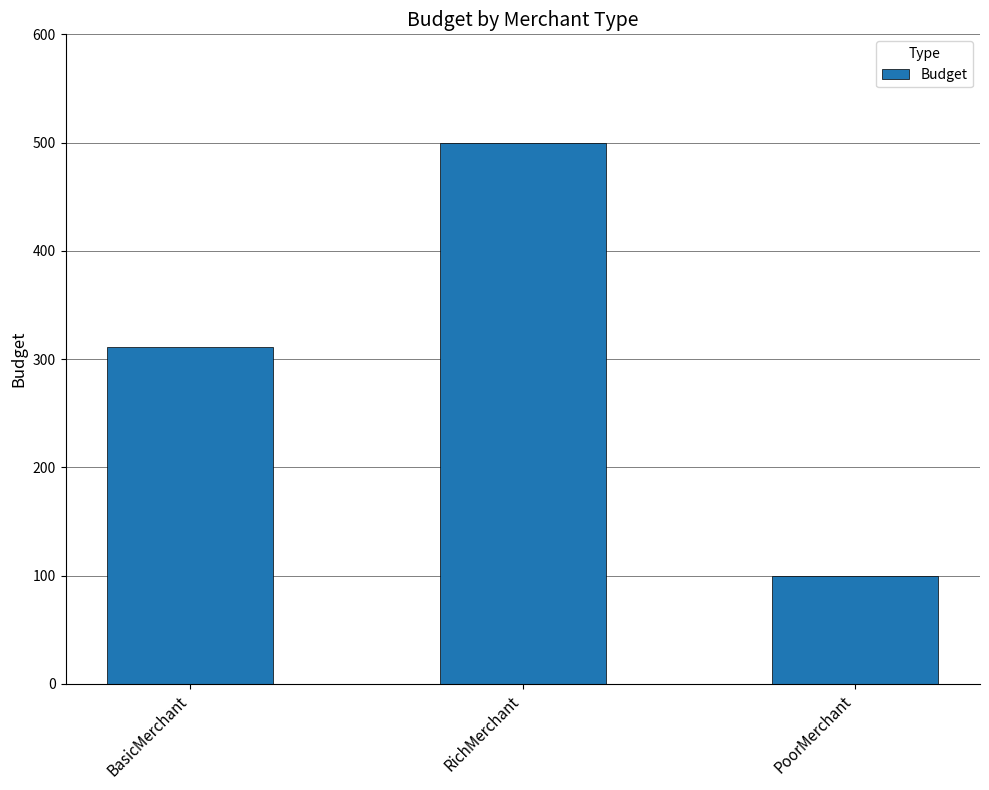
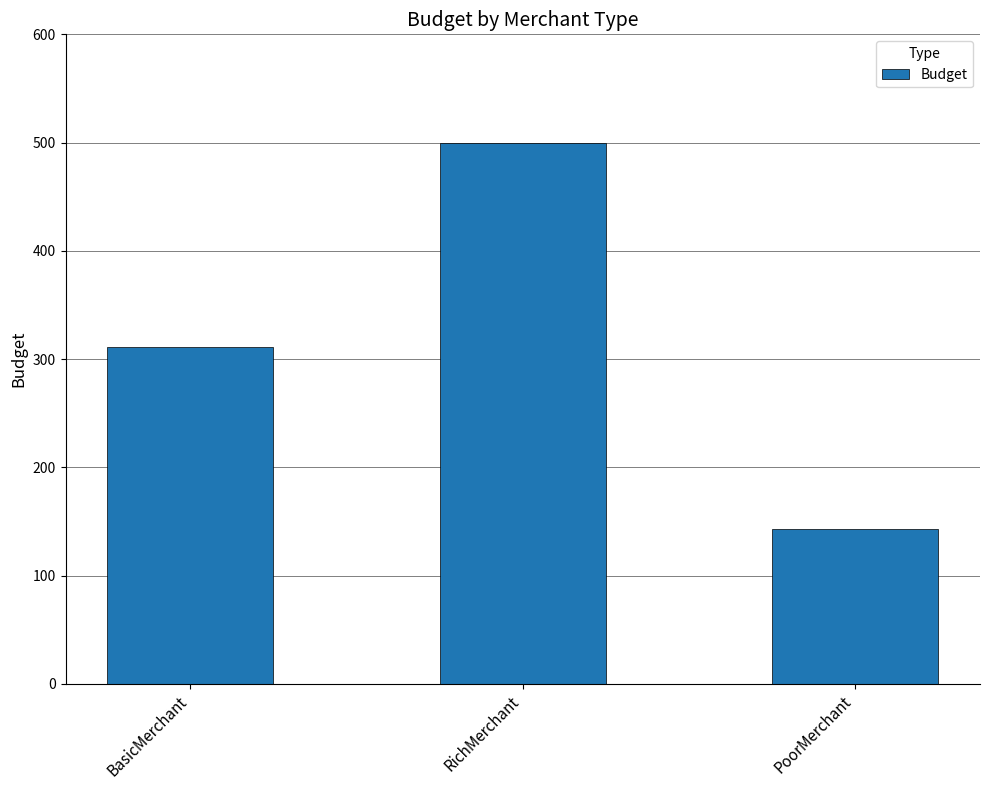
  {
    "BasicMerchant": 311,
    "RichMerchant": 500,
-   "PoorMerchant": 100
+   "PoorMerchant": 143
  }
